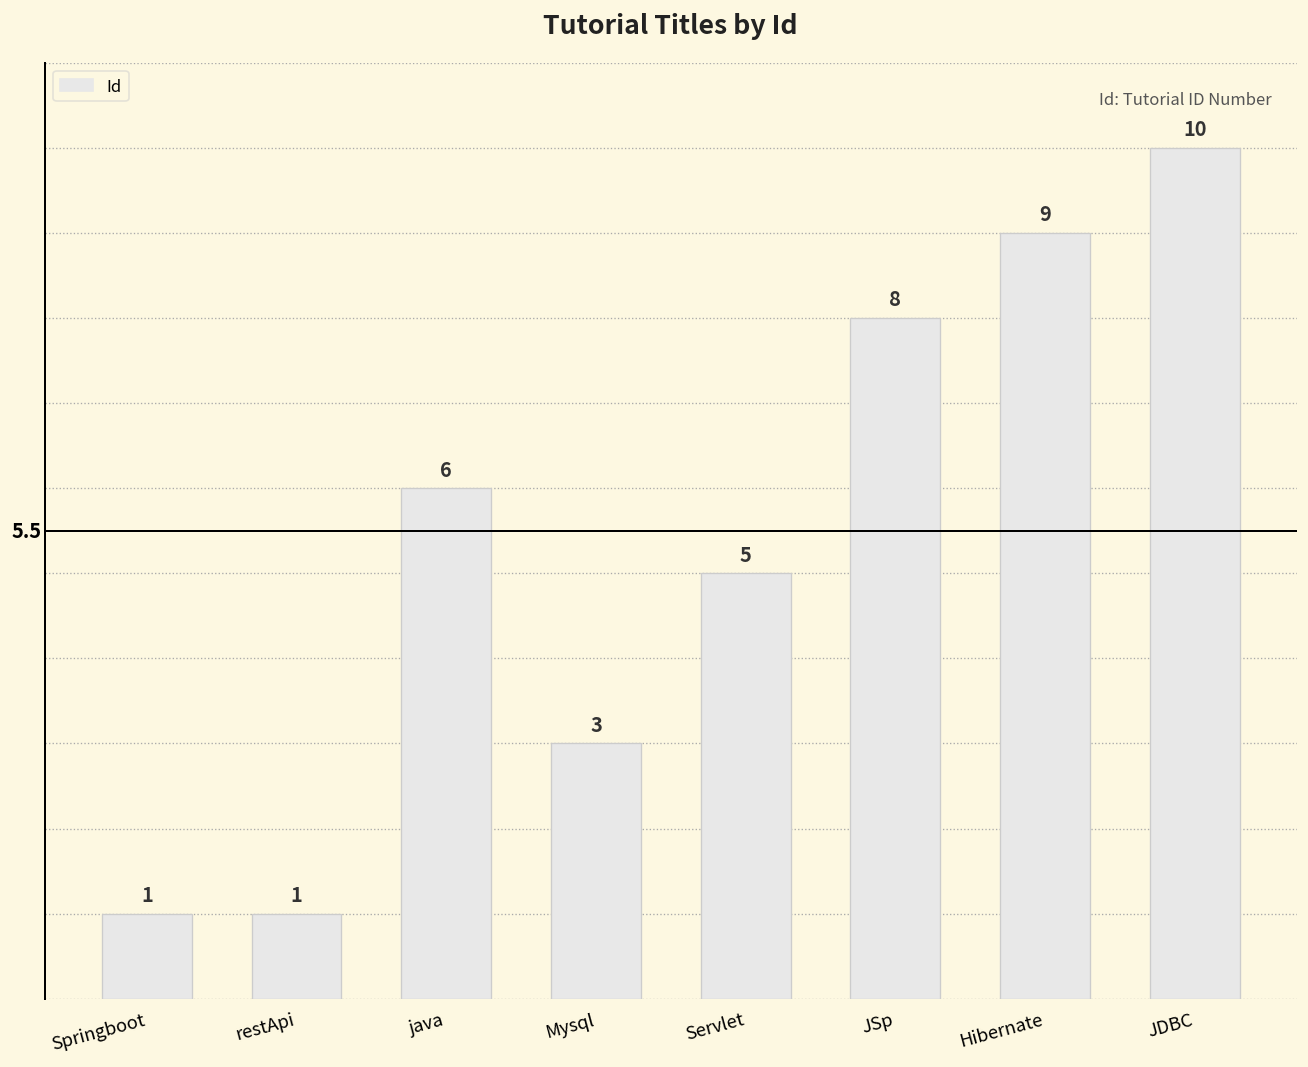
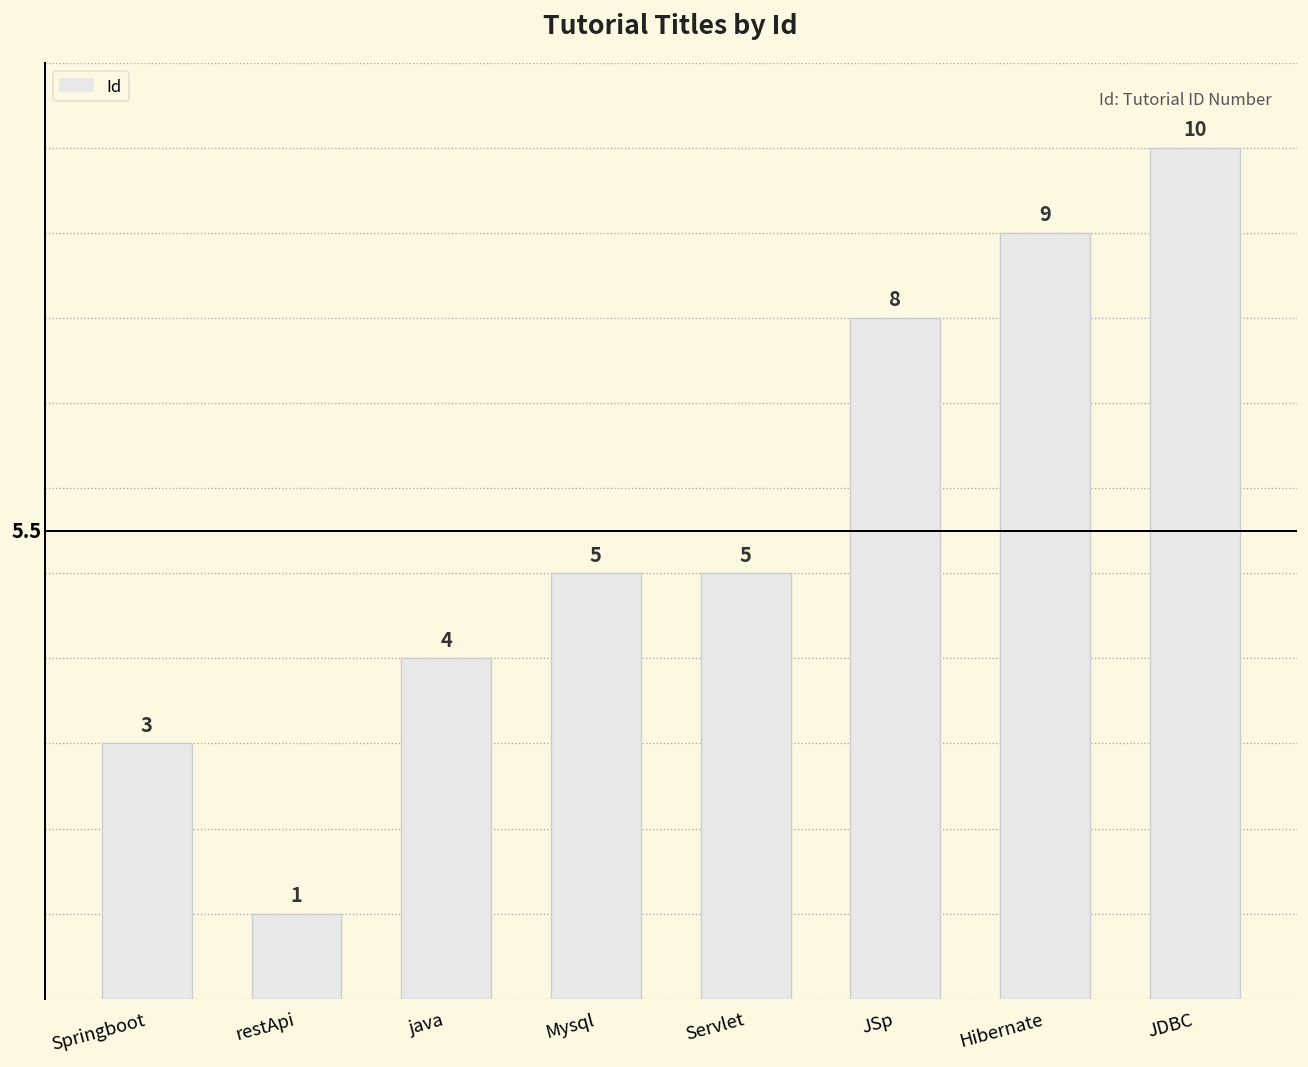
  {
-   "Springboot": 1,
+   "Springboot": 3,
    "restApi": 1,
-   "java": 6,
-   "Mysql": 3,
+   "java": 4,
+   "Mysql": 5,
    "Servlet": 5,
    "JSp": 8,
    "Hibernate": 9,
    "JDBC": 10
  }
